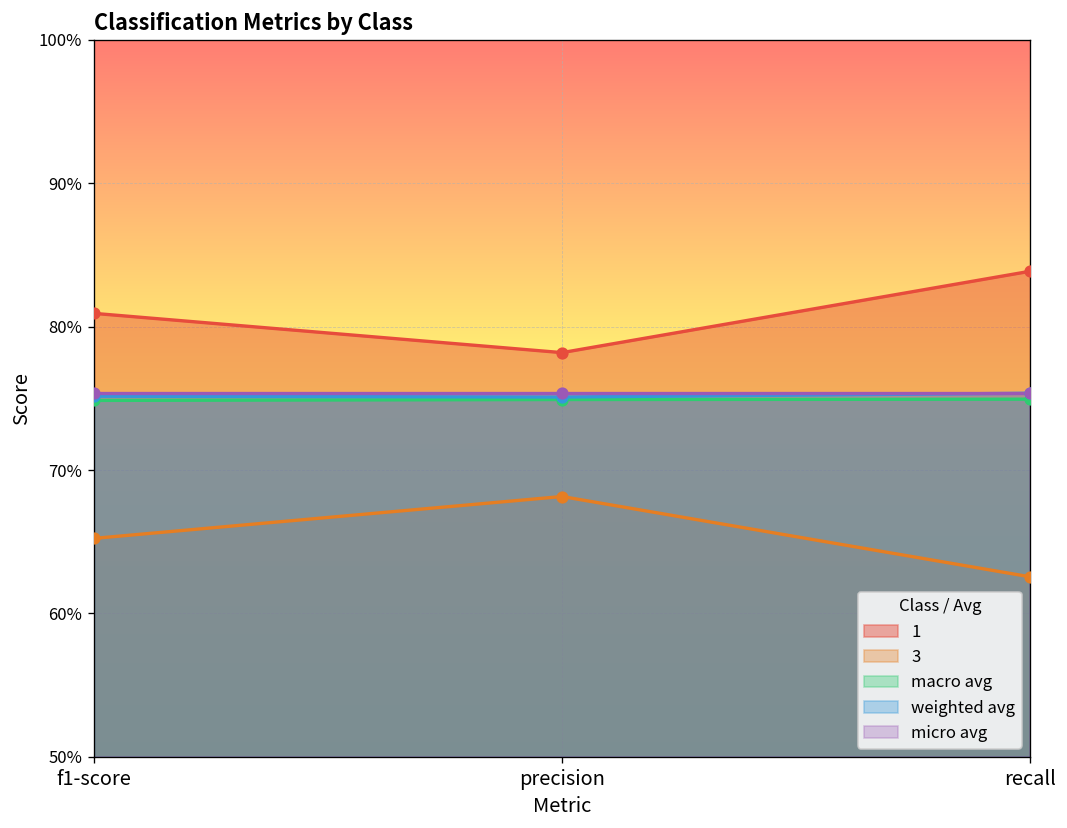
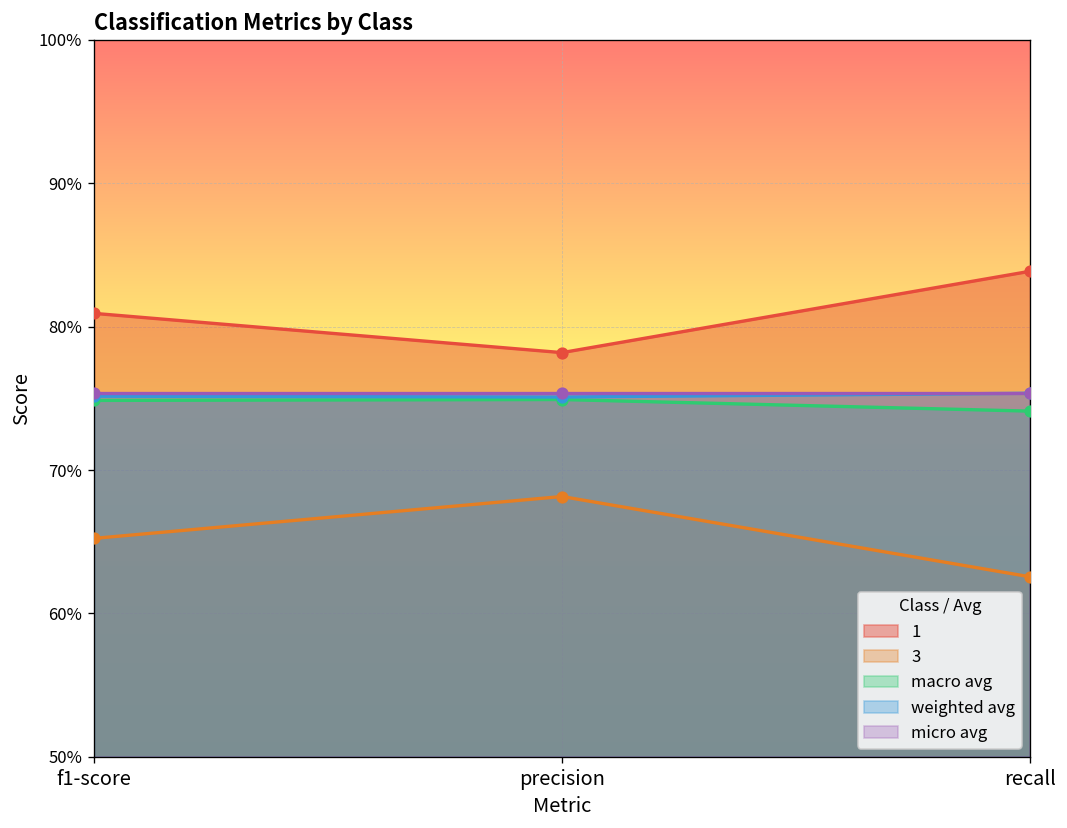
  {
    "macro avg": {
      "f1-score": "74.9%",
-     "recall": "74.9%"
+     "recall": "74.1%"
    },
    "micro avg": {
      "precision": "75.4%"
    }
  }
